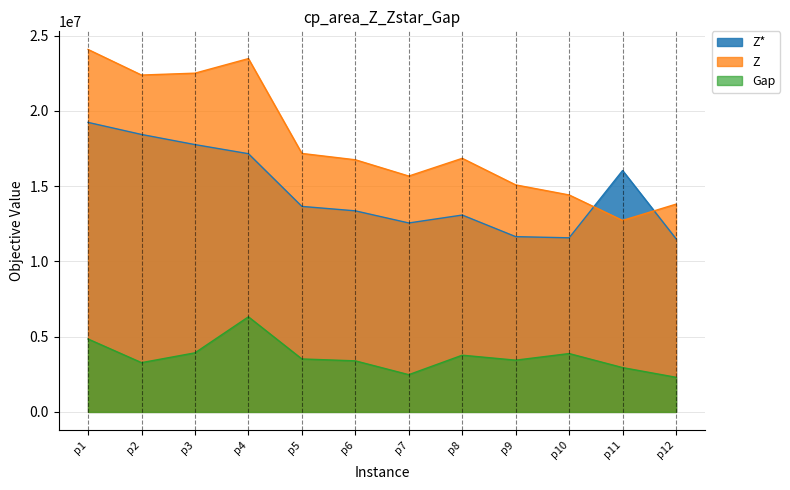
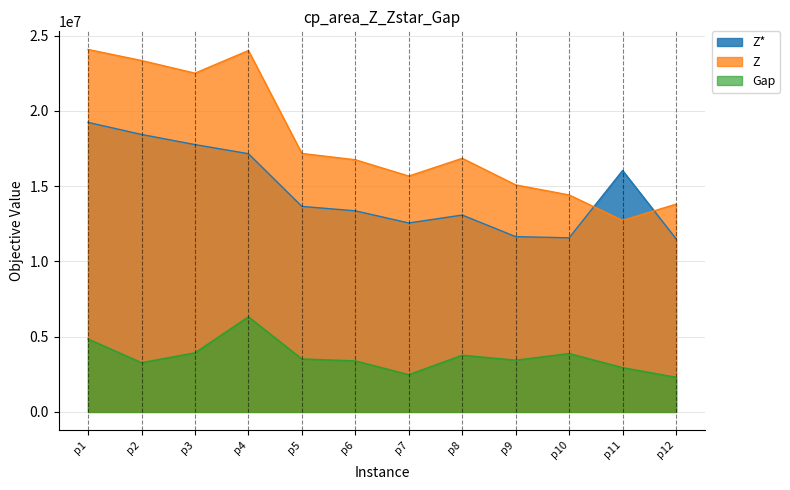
  {
    "Z*": {
      "p1": 19200000,
      "p2": 18400000,
      "p3": 17800000,
      "p4": 17200000,
      "p5": 13700000,
      "p6": 13400000,
      "p7": 12600000,
      "p8": 13100000,
      "p9": 11600000,
      "p10": 11600000,
      "p11": 16000000,
      "p12": 11500000
    },
    "Z": {
      "p1": 24100000,
-     "p2": 22400000,
+     "p2": 23400000,
      "p3": 22500000,
-     "p4": 23500000,
+     "p4": 24000000,
      "p5": 17200000,
      "p6": 16800000,
      "p7": 15700000,
      "p8": 16900000,
      "p9": 15100000,
      "p10": 14400000,
      "p11": 12700000,
      "p12": 13800000
    },
    "Gap": {
      "p1": 4800000,
      "p2": 3300000,
      "p3": 3900000,
      "p4": 6300000,
      "p5": 3500000,
      "p6": 3400000,
      "p7": 2500000,
      "p8": 3800000,
      "p9": 3400000,
      "p10": 3900000,
      "p11": 2900000,
      "p12": 2300000
    }
  }
